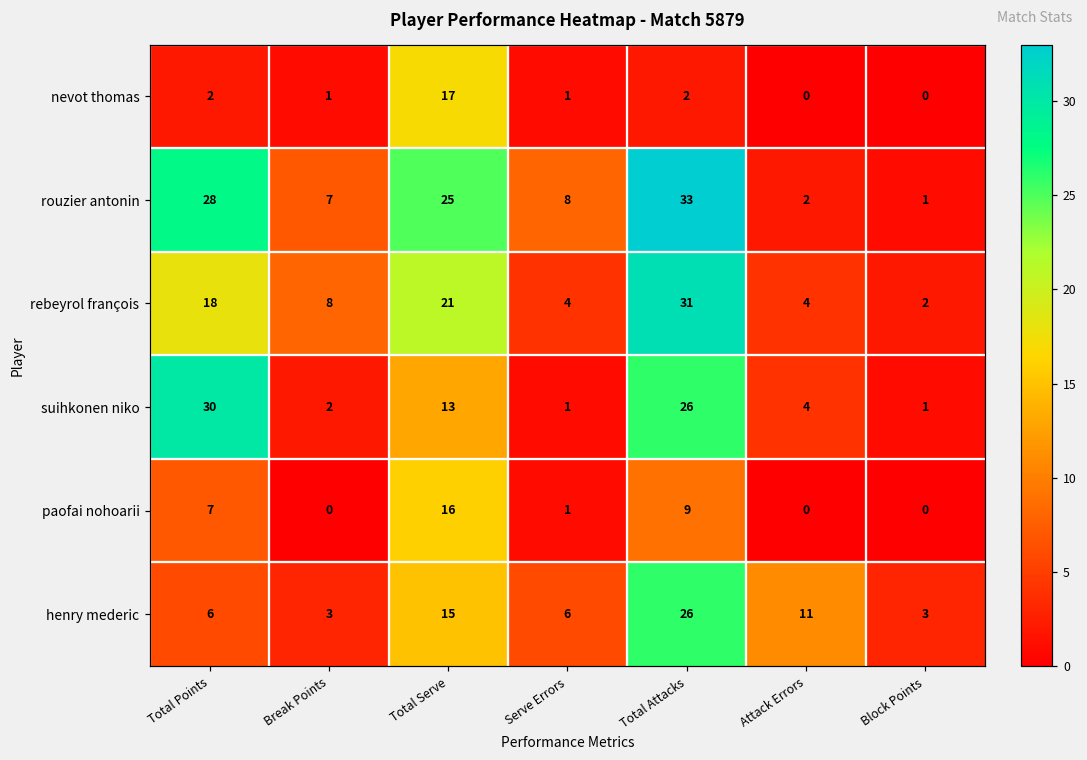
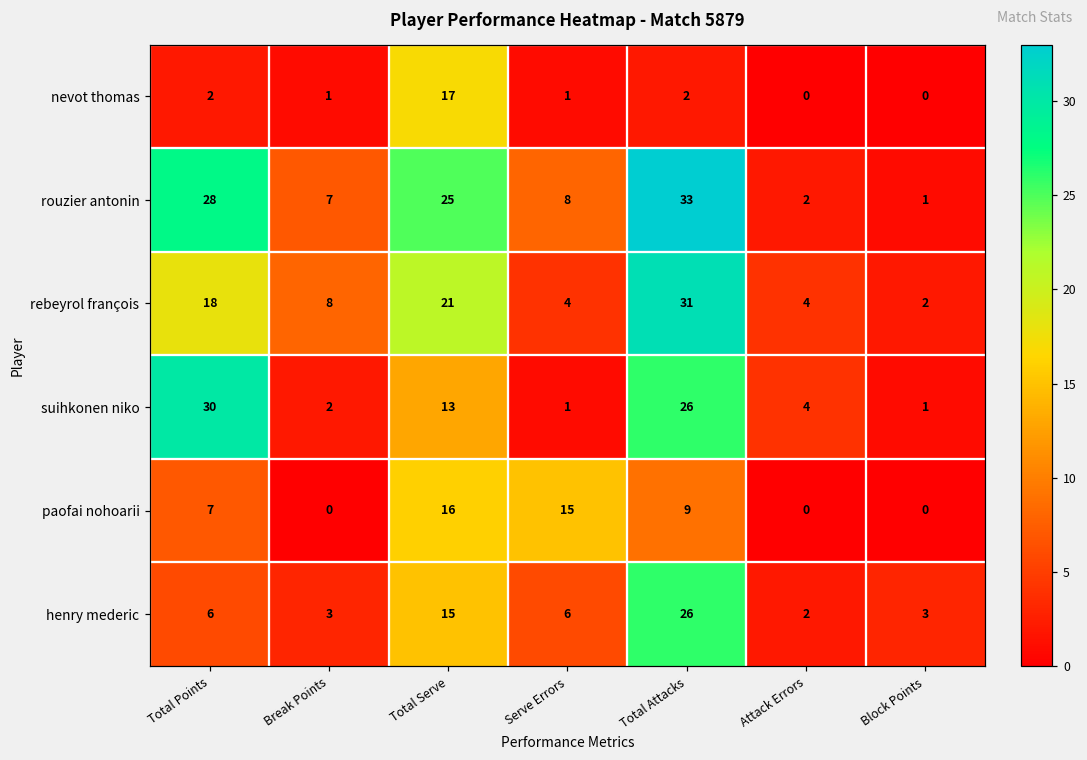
  {
    "nevot thomas": {
      "Total Points": 2,
      "Break Points": 1,
      "Total Serve": 17,
      "Serve Errors": 1,
      "Total Attacks": 2,
      "Attack Errors": 0,
      "Block Points": 0
    },
    "rouzier antonin": {
      "Total Points": 28,
      "Break Points": 7,
      "Total Serve": 25,
      "Serve Errors": 8,
      "Total Attacks": 33,
      "Attack Errors": 2,
      "Block Points": 1
    },
    "rebeyrol françois": {
      "Total Points": 18,
      "Break Points": 8,
      "Total Serve": 21,
      "Serve Errors": 4,
      "Total Attacks": 31,
      "Attack Errors": 4,
      "Block Points": 2
    },
    "suihkonen niko": {
      "Total Points": 30,
      "Break Points": 2,
      "Total Serve": 13,
      "Serve Errors": 1,
      "Total Attacks": 26,
      "Attack Errors": 4,
      "Block Points": 1
    },
    "paofai nohoarii": {
      "Total Points": 7,
      "Break Points": 0,
      "Total Serve": 16,
-     "Serve Errors": 1,
+     "Serve Errors": 15,
      "Total Attacks": 9,
      "Attack Errors": 0,
      "Block Points": 0
    },
    "henry mederic": {
      "Total Points": 6,
      "Break Points": 3,
      "Total Serve": 15,
      "Serve Errors": 6,
      "Total Attacks": 26,
-     "Attack Errors": 11,
+     "Attack Errors": 2,
      "Block Points": 3
    }
  }
